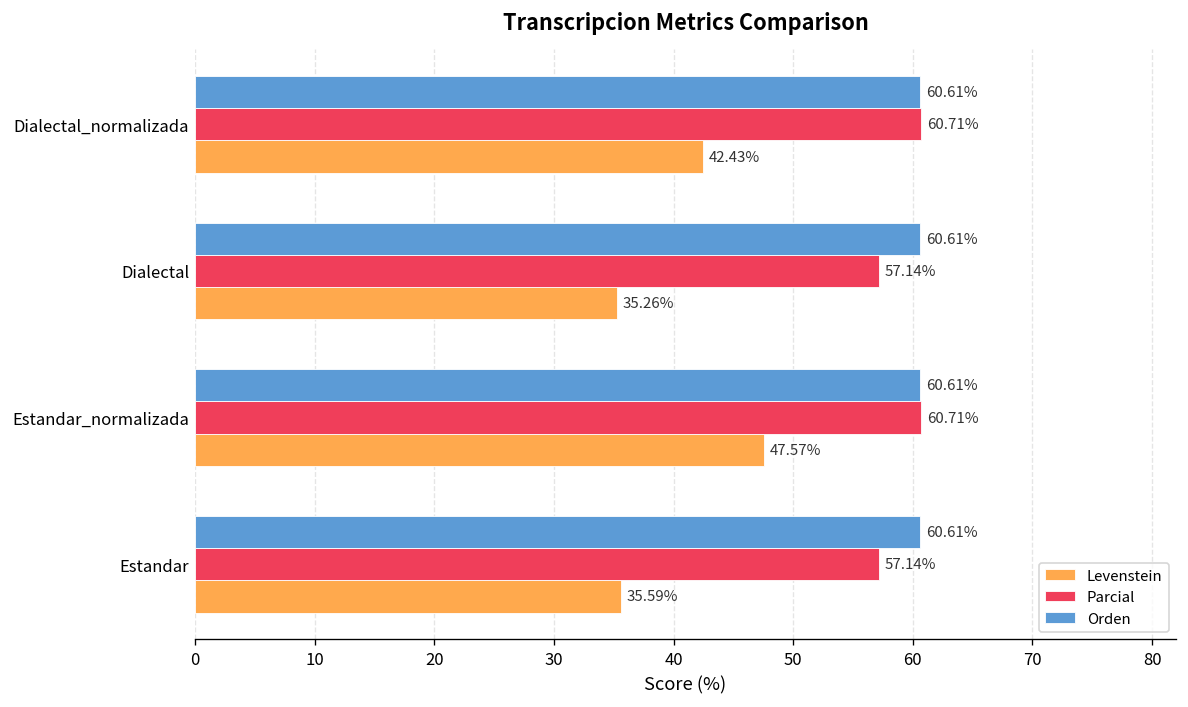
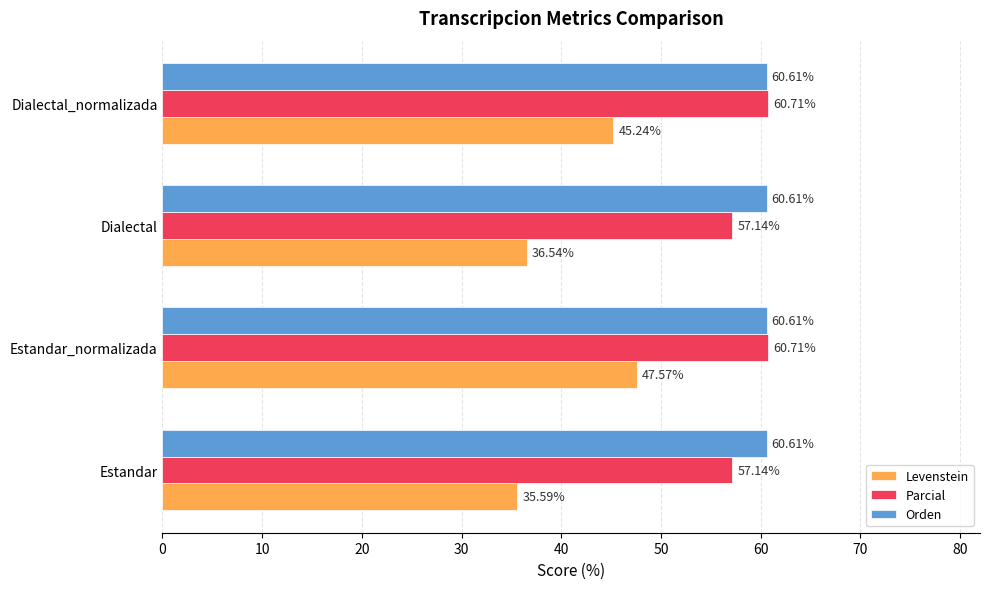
  {
    "Levenstein": {
-     "Dialectal_normalizada": "42.43%",
-     "Dialectal": "35.26%",
+     "Dialectal_normalizada": "45.24%",
+     "Dialectal": "36.54%",
      "Estandar_normalizada": "47.57%",
      "Estandar": "35.59%"
    },
    "Parcial": {
      "Dialectal_normalizada": "60.71%",
      "Dialectal": "57.14%",
      "Estandar_normalizada": "60.71%",
      "Estandar": "57.14%"
    },
    "Orden": {
      "Dialectal_normalizada": "60.61%",
      "Dialectal": "60.61%",
      "Estandar_normalizada": "60.61%",
      "Estandar": "60.61%"
    }
  }
